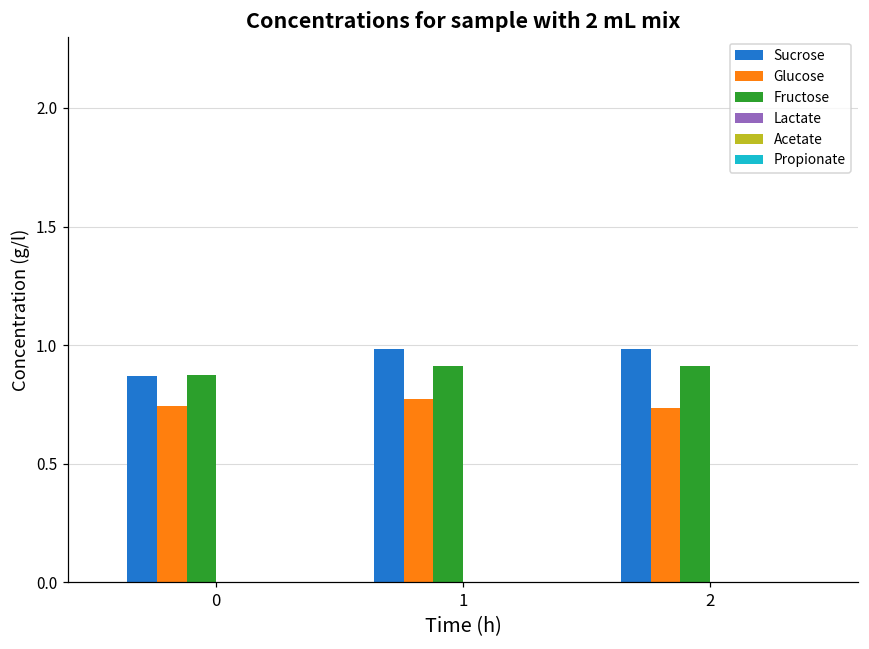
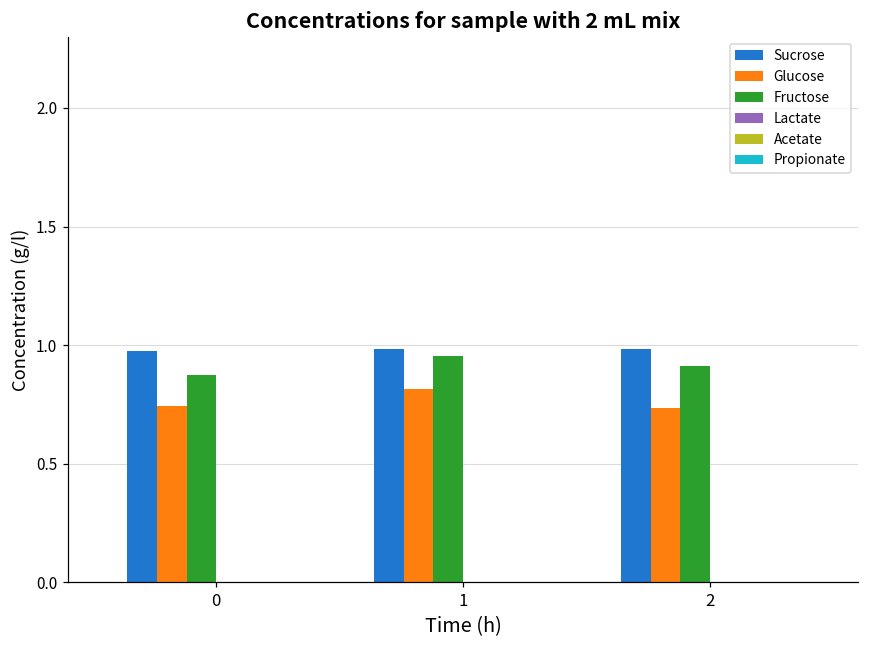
  {
    "Sucrose": {
-     "0": 0.87,
+     "0": 0.98,
      "1": 0.99,
      "2": 0.99
    },
    "Glucose": {
      "0": 0.74,
-     "1": 0.77,
+     "1": 0.82,
      "2": 0.74
    },
    "Fructose": {
      "0": 0.88,
-     "1": 0.91,
+     "1": 0.96,
      "2": 0.91
    },
    "Lactate": {
      "0": 0.00,
      "1": 0.00,
      "2": 0.00
    },
    "Acetate": {
      "0": 0.00,
      "1": 0.00,
      "2": 0.00
    },
    "Propionate": {
      "0": 0.00,
      "1": 0.00,
      "2": 0.00
    }
  }
